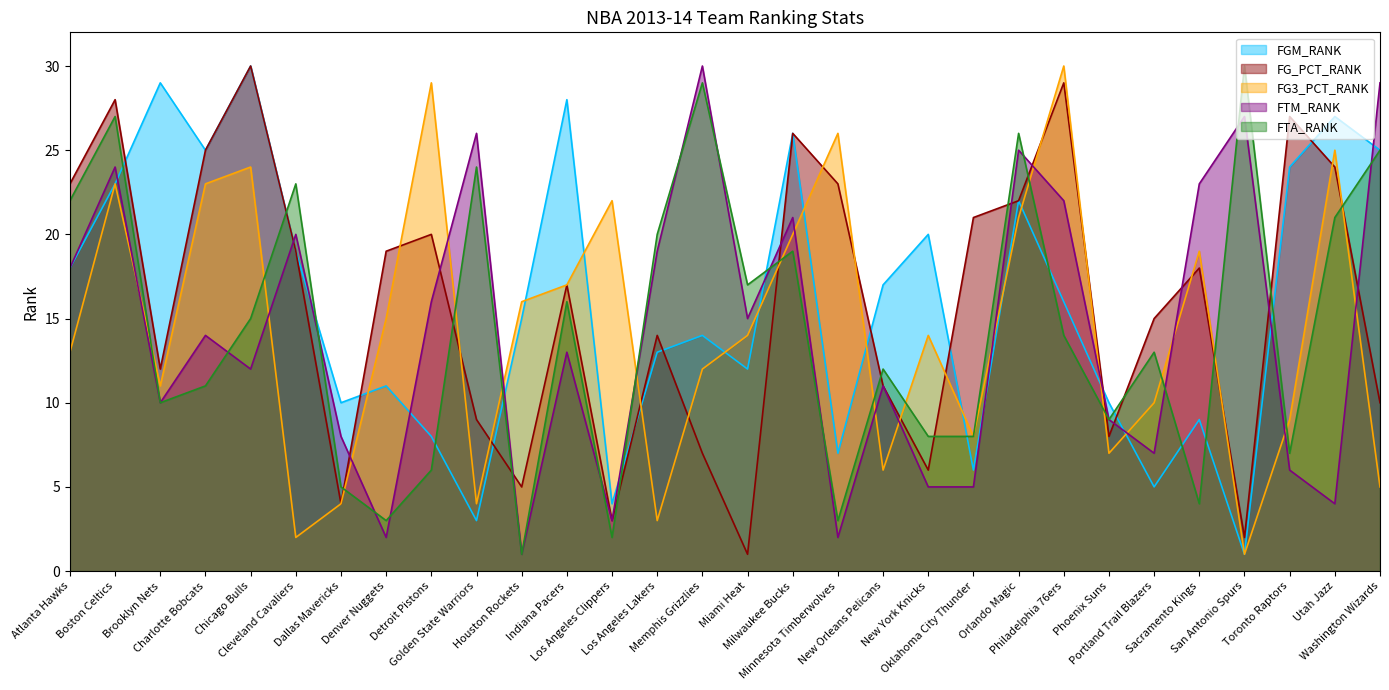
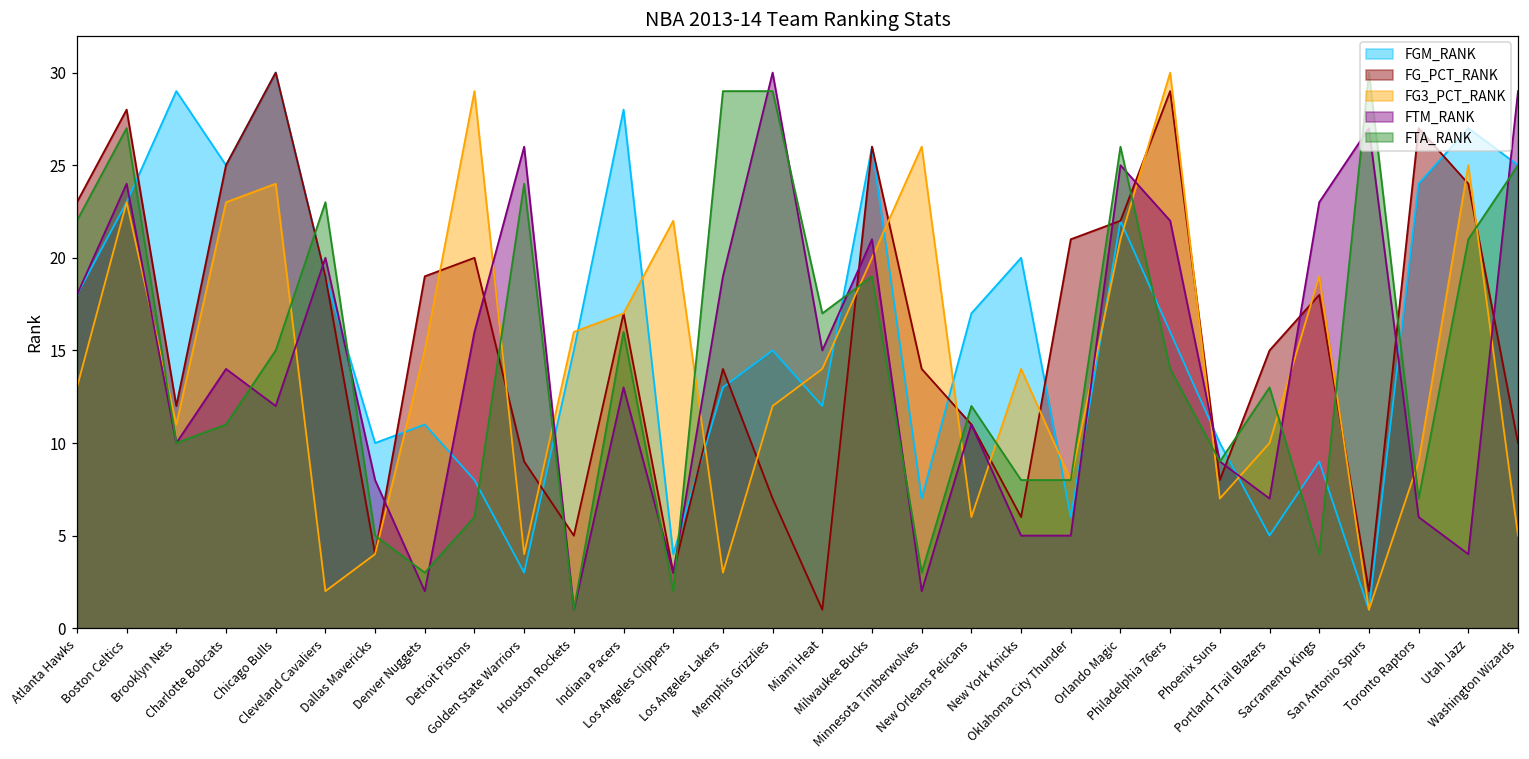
  {
    "FGM_RANK": {
      "Brooklyn Nets": 29,
      "Dallas Mavericks": 10,
      "Denver Nuggets": 11,
      "Detroit Pistons": 8,
      "Golden State Warriors": 3,
      "Houston Rockets": 15,
      "Indiana Pacers": 28,
      "Los Angeles Clippers": 4,
      "Los Angeles Lakers": 13,
-     "Memphis Grizzlies": 14,
+     "Memphis Grizzlies": 15,
      "Miami Heat": 12,
      "Minnesota Timberwolves": 7,
      "New Orleans Pelicans": 17,
      "New York Knicks": 20,
      "Oklahoma City Thunder": 6,
      "Philadelphia 76ers": 16,
      "Phoenix Suns": 10,
      "Portland Trail Blazers": 5,
      "Sacramento Kings": 9,
      "Toronto Raptors": 24
    },
    "FG_PCT_RANK": {
      "Atlanta Hawks": 23,
      "Boston Celtics": 28,
      "Brooklyn Nets": 12,
      "Denver Nuggets": 19,
      "Detroit Pistons": 20,
      "Golden State Warriors": 9,
      "Houston Rockets": 5,
      "Los Angeles Lakers": 14,
      "Memphis Grizzlies": 7,
      "Miami Heat": 1,
-     "Minnesota Timberwolves": 23,
+     "Minnesota Timberwolves": 14,
      "New York Knicks": 6,
      "Oklahoma City Thunder": 21,
      "Philadelphia 76ers": 29,
      "Phoenix Suns": 8,
      "Portland Trail Blazers": 15,
      "Sacramento Kings": 18,
      "San Antonio Spurs": 2,
      "Utah Jazz": 24,
      "Washington Wizards": 10
    },
    "FG3_PCT_RANK": {
      "Atlanta Hawks": 13,
      "Brooklyn Nets": 11,
      "Charlotte Bobcats": 23,
      "Chicago Bulls": 24,
      "Cleveland Cavaliers": 2,
      "Denver Nuggets": 15,
      "Detroit Pistons": 29,
      "Golden State Warriors": 4,
      "Houston Rockets": 16,
      "Los Angeles Clippers": 22,
      "Los Angeles Lakers": 3,
      "Memphis Grizzlies": 12,
      "Miami Heat": 14,
      "Milwaukee Bucks": 20,
      "Minnesota Timberwolves": 26,
      "New Orleans Pelicans": 6,
      "New York Knicks": 14,
      "Orlando Magic": 21,
      "Philadelphia 76ers": 30,
      "Phoenix Suns": 7,
      "Portland Trail Blazers": 10,
      "Sacramento Kings": 19,
      "Toronto Raptors": 9,
      "Utah Jazz": 25,
      "Washington Wizards": 5
    },
    "FTM_RANK": {
      "Boston Celtics": 24,
      "Charlotte Bobcats": 14,
      "Chicago Bulls": 12,
      "Cleveland Cavaliers": 20,
      "Dallas Mavericks": 8,
      "Denver Nuggets": 2,
      "Detroit Pistons": 16,
      "Golden State Warriors": 26,
      "Indiana Pacers": 13,
      "Los Angeles Lakers": 19,
      "Memphis Grizzlies": 30,
      "Miami Heat": 15,
      "Milwaukee Bucks": 21,
      "Minnesota Timberwolves": 2,
      "New York Knicks": 5,
      "Oklahoma City Thunder": 5,
      "Orlando Magic": 25,
      "Philadelphia 76ers": 22,
      "Portland Trail Blazers": 7,
      "Sacramento Kings": 23,
      "Toronto Raptors": 6,
      "Utah Jazz": 4,
      "Washington Wizards": 29
    },
    "FTA_RANK": {
      "Atlanta Hawks": 22,
      "Boston Celtics": 27,
      "Charlotte Bobcats": 11,
      "Chicago Bulls": 15,
      "Cleveland Cavaliers": 23,
      "Dallas Mavericks": 5,
      "Denver Nuggets": 3,
      "Detroit Pistons": 6,
      "Golden State Warriors": 24,
      "Indiana Pacers": 16,
      "Los Angeles Clippers": 2,
-     "Los Angeles Lakers": 20,
+     "Los Angeles Lakers": 29,
      "Memphis Grizzlies": 29,
      "Miami Heat": 17,
      "Milwaukee Bucks": 19,
      "Minnesota Timberwolves": 3,
      "New Orleans Pelicans": 12,
      "New York Knicks": 8,
      "Orlando Magic": 26,
      "Philadelphia 76ers": 14,
      "Portland Trail Blazers": 13,
      "Sacramento Kings": 4,
      "Toronto Raptors": 7,
      "Utah Jazz": 21
    }
  }
